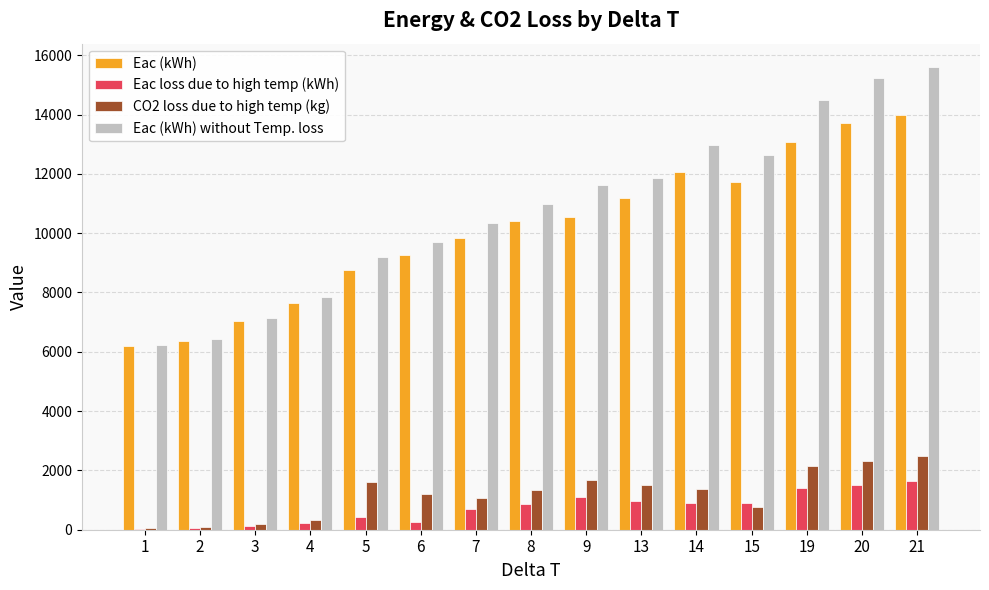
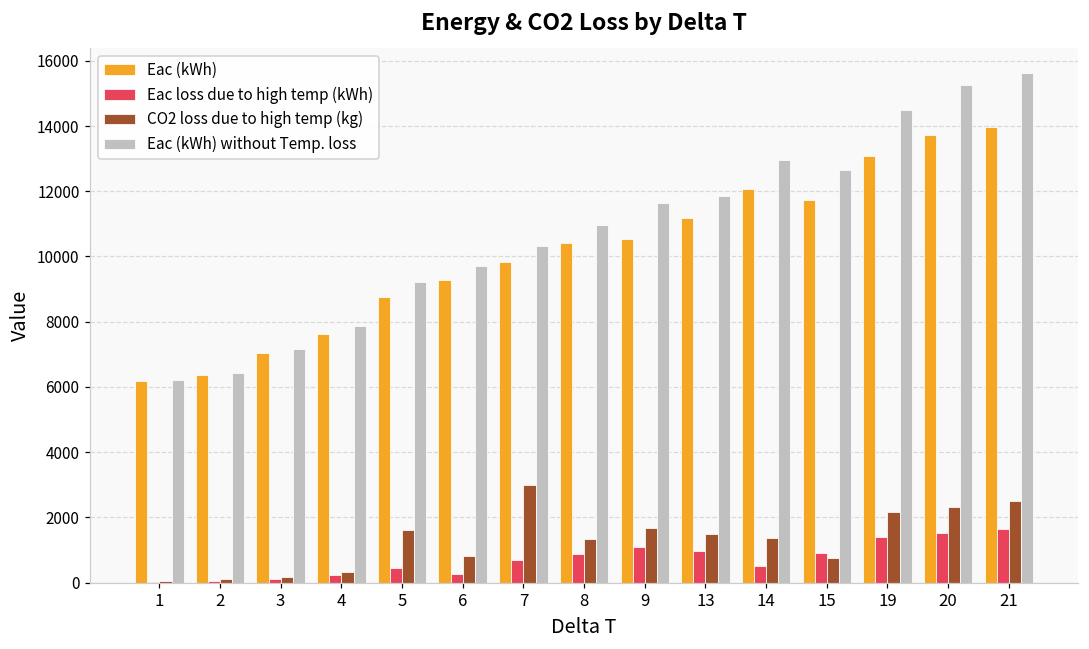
  {
    "Eac (kWh)": {
      "1": 6200,
      "2": 6400,
      "3": 7000,
      "4": 7600,
      "5": 8800,
      "6": 9300,
      "7": 9800,
      "8": 10400,
      "9": 10500,
      "13": 11200,
      "14": 12100,
      "15": 11700,
      "19": 13100,
      "20": 13700,
      "21": 14000
    },
    "Eac loss due to high temp (kWh)": {
      "3": 100,
      "4": 200,
      "5": 400,
      "6": 300,
      "7": 700,
      "8": 900,
      "9": 1100,
      "13": 1000,
-     "14": 900,
+     "14": 500,
      "15": 900,
      "19": 1400,
      "20": 1500,
      "21": 1600
    },
    "CO2 loss due to high temp (kg)": {
      "2": 100,
      "3": 200,
      "4": 300,
      "5": 1600,
-     "6": 1200,
-     "7": 1100,
+     "6": 800,
+     "7": 3000,
      "8": 1300,
      "9": 1700,
      "13": 1500,
      "14": 1400,
      "15": 800,
      "19": 2200,
      "20": 2300,
      "21": 2500
    },
    "Eac (kWh) without Temp. loss": {
      "1": 6200,
      "2": 6400,
      "3": 7200,
      "4": 7900,
      "5": 9200,
      "6": 9700,
      "7": 10300,
      "8": 11000,
      "9": 11600,
      "13": 11900,
      "14": 13000,
      "15": 12600,
      "19": 14500,
      "20": 15200,
      "21": 15600
    }
  }
